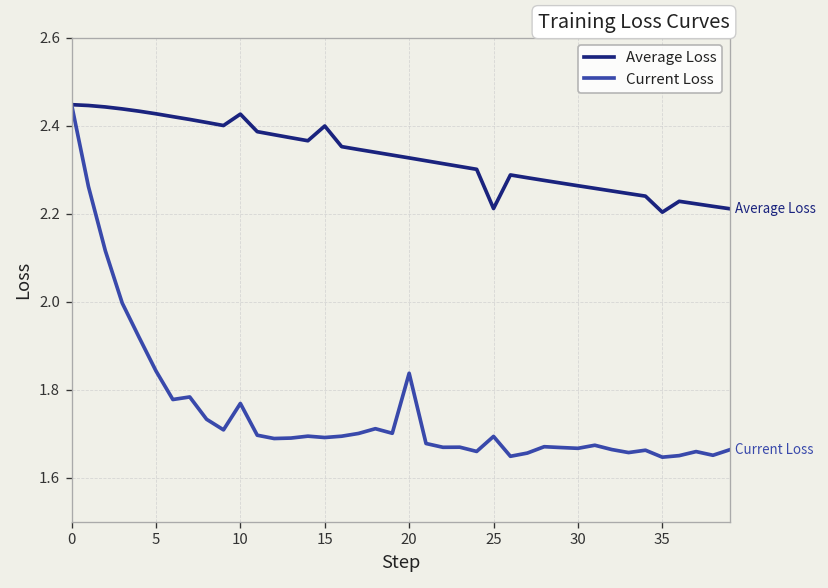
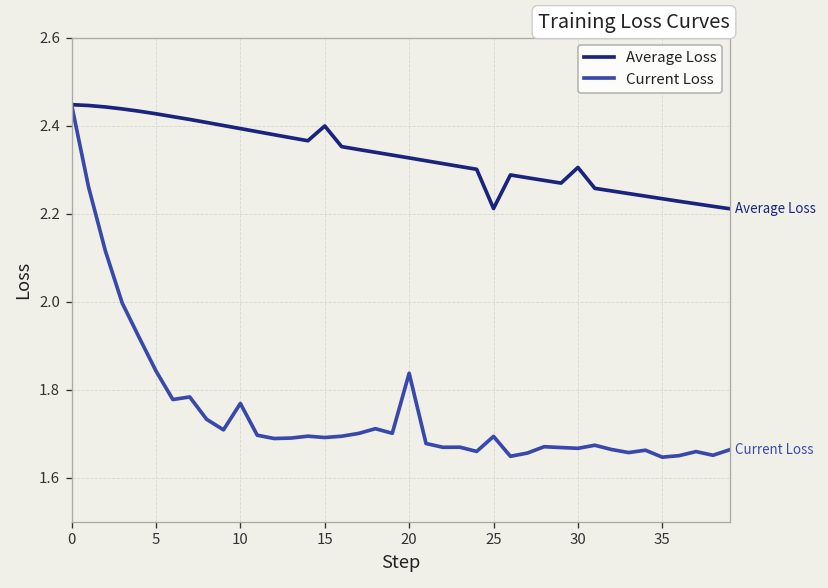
  {
    "Average Loss": {
      "5": 2.43,
-     "10": 2.43,
+     "10": 2.39,
      "15": 2.40,
      "20": 2.33,
      "25": 2.21,
-     "30": 2.26,
-     "35": 2.20
+     "30": 2.30,
+     "35": 2.23
    },
    "Current Loss": {
      "5": 1.84,
      "10": 1.77,
      "15": 1.69,
      "20": 1.84,
      "25": 1.69,
      "30": 1.67,
      "35": 1.65
    }
  }
